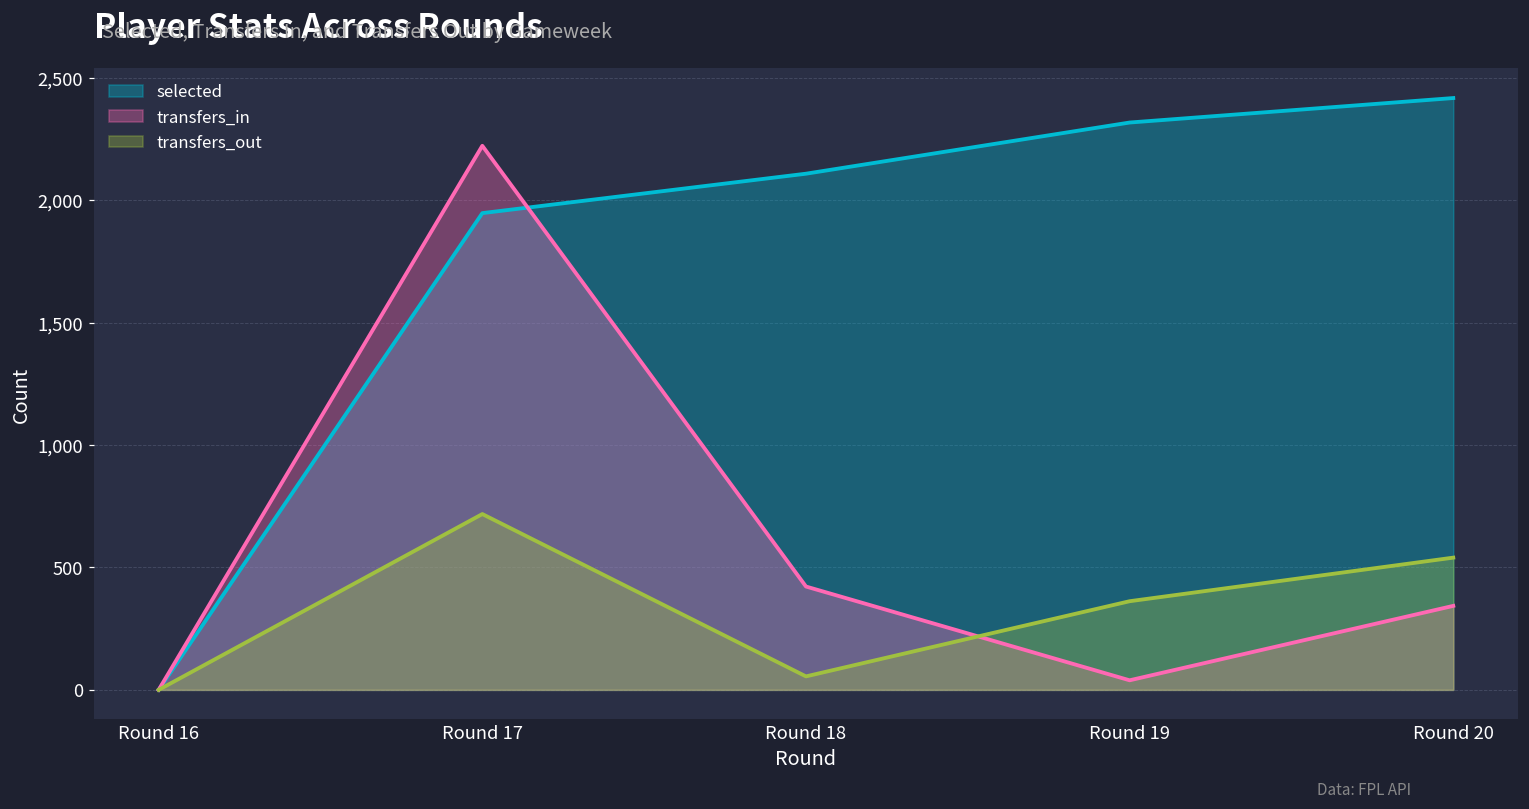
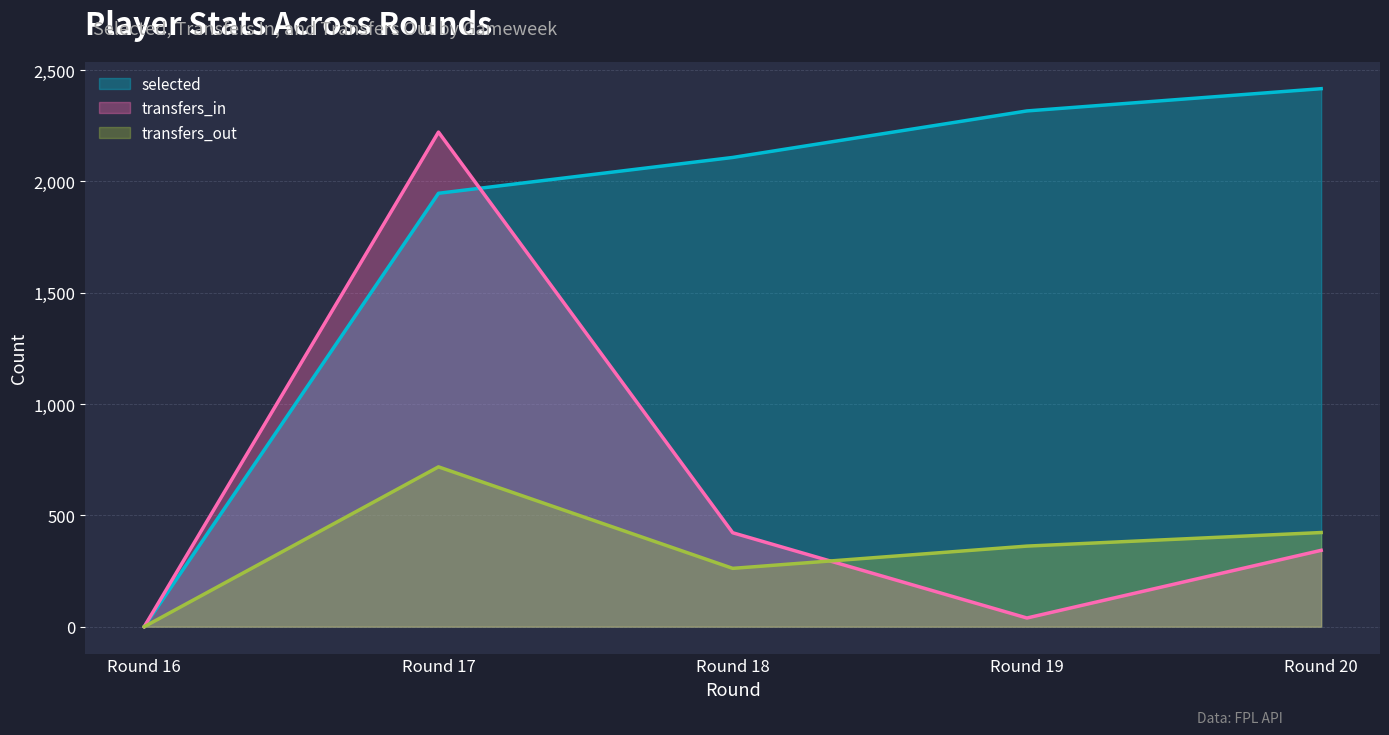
  {
    "selected": {
      "Round 17": "1,950",
      "Round 18": "2,110",
      "Round 19": "2,320",
      "Round 20": "2,420"
    },
    "transfers_in": {
      "Round 17": "2,220",
      "Round 18": "420",
      "Round 19": "40",
      "Round 20": "340"
    },
    "transfers_out": {
      "Round 17": "720",
-     "Round 18": "60",
+     "Round 18": "260",
      "Round 19": "360",
-     "Round 20": "540"
+     "Round 20": "420"
    }
  }
